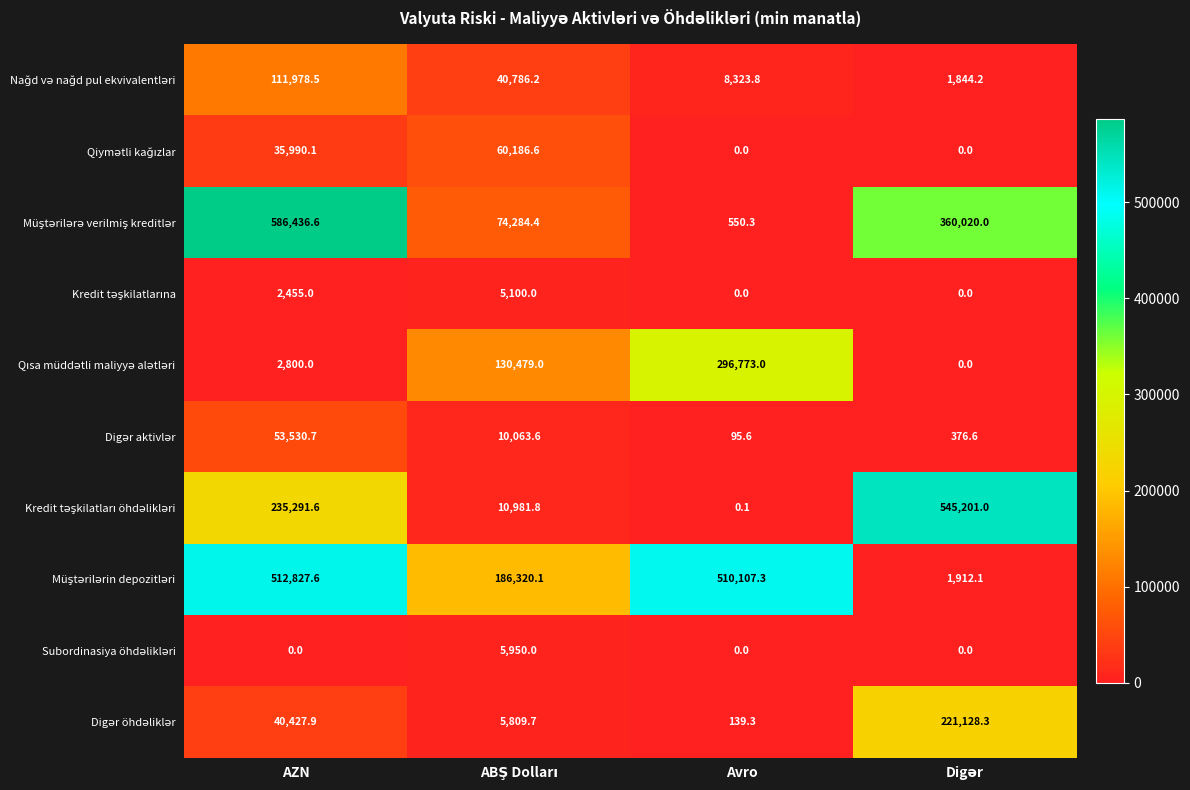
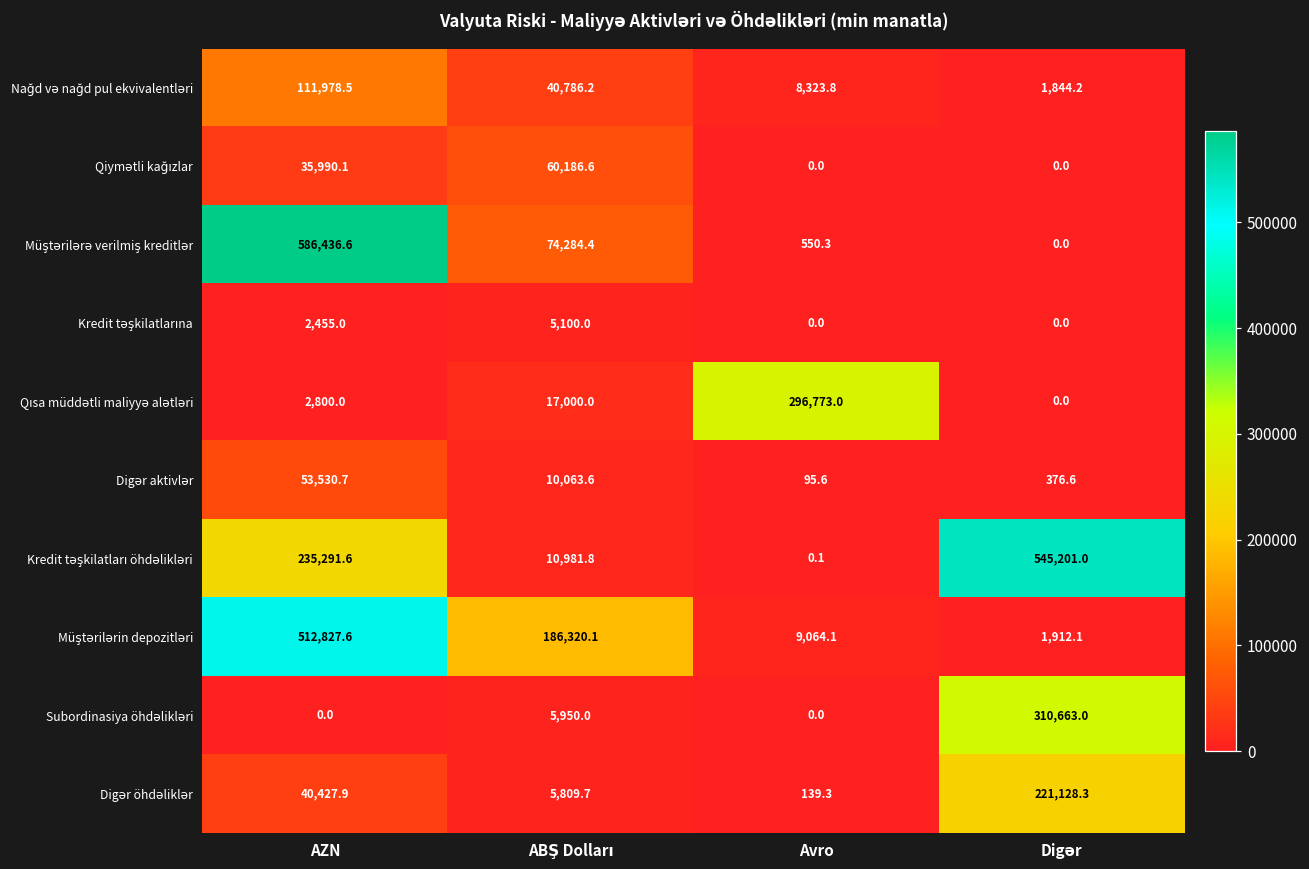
  {
    "Nağd və nağd pul ekvivalentləri": {
      "AZN": "111,978.5",
      "ABŞ Dolları": "40,786.2",
      "Avro": "8,323.8",
      "Digər": "1,844.2"
    },
    "Qiymətli kağızlar": {
      "AZN": "35,990.1",
      "ABŞ Dolları": "60,186.6",
      "Avro": "0.0",
      "Digər": "0.0"
    },
    "Müştərilərə verilmiş kreditlər": {
      "AZN": "586,436.6",
      "ABŞ Dolları": "74,284.4",
      "Avro": "550.3",
-     "Digər": "360,020.0"
+     "Digər": "0.0"
    },
    "Kredit təşkilatlarına": {
      "AZN": "2,455.0",
      "ABŞ Dolları": "5,100.0",
      "Avro": "0.0",
      "Digər": "0.0"
    },
    "Qısa müddətli maliyyə alətləri": {
      "AZN": "2,800.0",
-     "ABŞ Dolları": "130,479.0",
+     "ABŞ Dolları": "17,000.0",
      "Avro": "296,773.0",
      "Digər": "0.0"
    },
    "Digər aktivlər": {
      "AZN": "53,530.7",
      "ABŞ Dolları": "10,063.6",
      "Avro": "95.6",
      "Digər": "376.6"
    },
    "Kredit təşkilatları öhdəlikləri": {
      "AZN": "235,291.6",
      "ABŞ Dolları": "10,981.8",
      "Avro": "0.1",
      "Digər": "545,201.0"
    },
    "Müştərilərin depozitləri": {
      "AZN": "512,827.6",
      "ABŞ Dolları": "186,320.1",
-     "Avro": "510,107.3",
+     "Avro": "9,064.1",
      "Digər": "1,912.1"
    },
    "Subordinasiya öhdəlikləri": {
      "AZN": "0.0",
      "ABŞ Dolları": "5,950.0",
      "Avro": "0.0",
-     "Digər": "0.0"
+     "Digər": "310,663.0"
    },
    "Digər öhdəliklər": {
      "AZN": "40,427.9",
      "ABŞ Dolları": "5,809.7",
      "Avro": "139.3",
      "Digər": "221,128.3"
    }
  }
